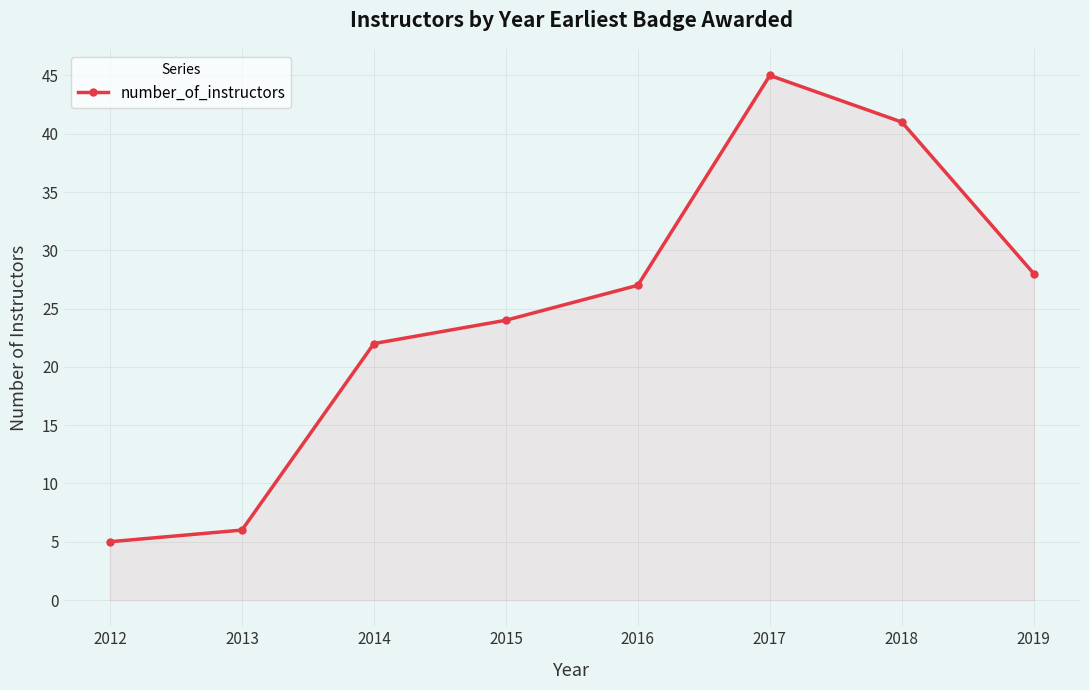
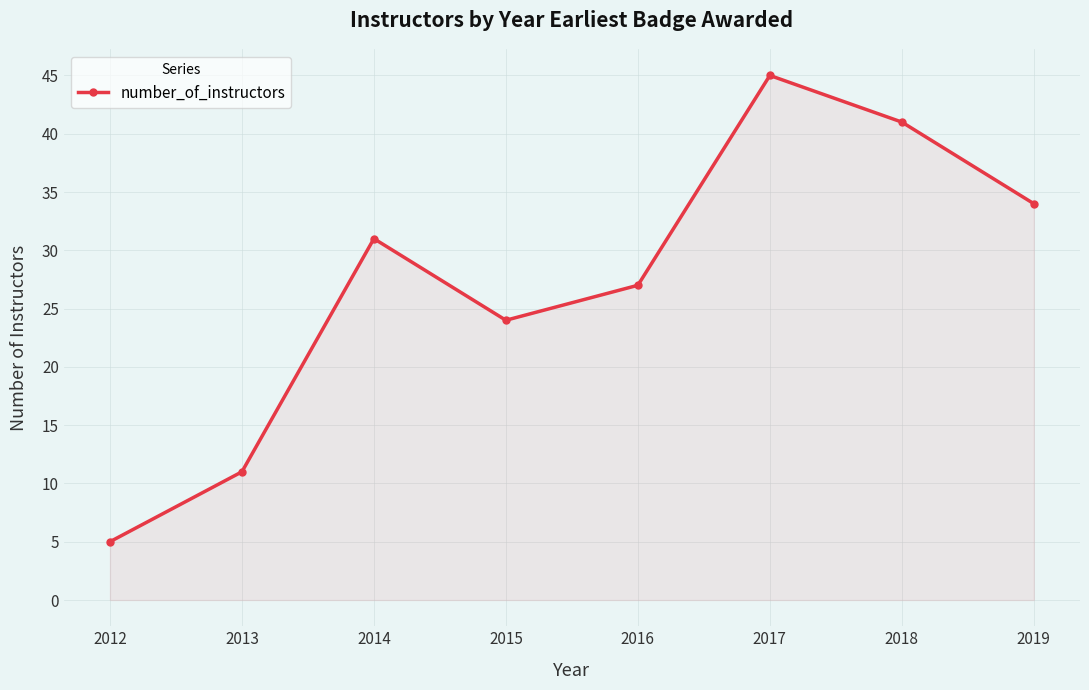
  {
    "2012": 5,
-   "2013": 6,
-   "2014": 22,
+   "2013": 11,
+   "2014": 31,
    "2015": 24,
    "2016": 27,
    "2017": 45,
    "2018": 41,
-   "2019": 28
+   "2019": 34
  }
